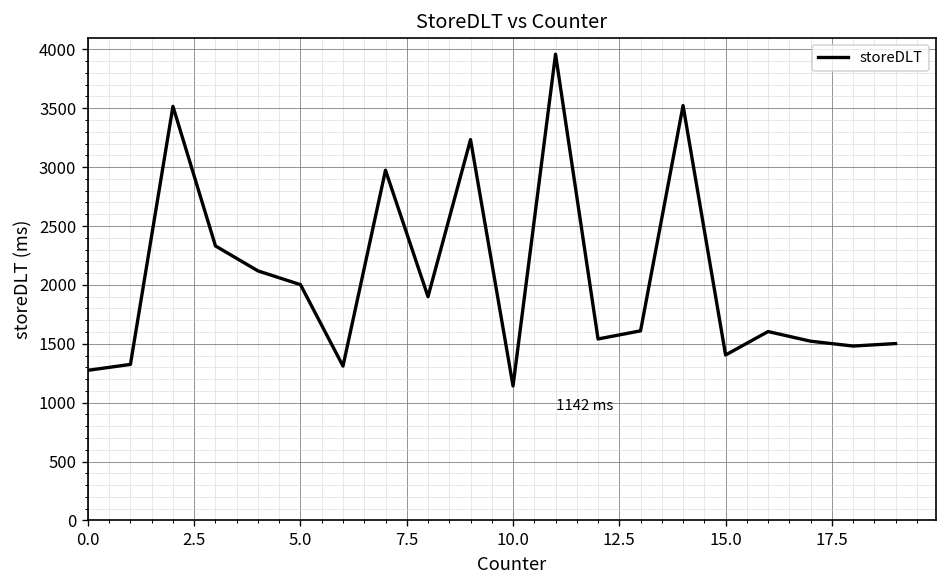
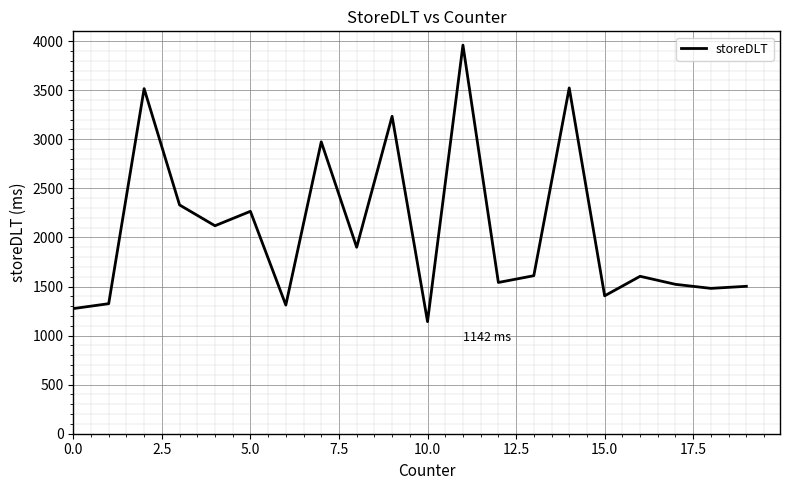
  {
    "0.0": 1300,
-   "5.0": 2000,
+   "5.0": 2300,
    "10.0": 1100,
    "15.0": 1400
  }
